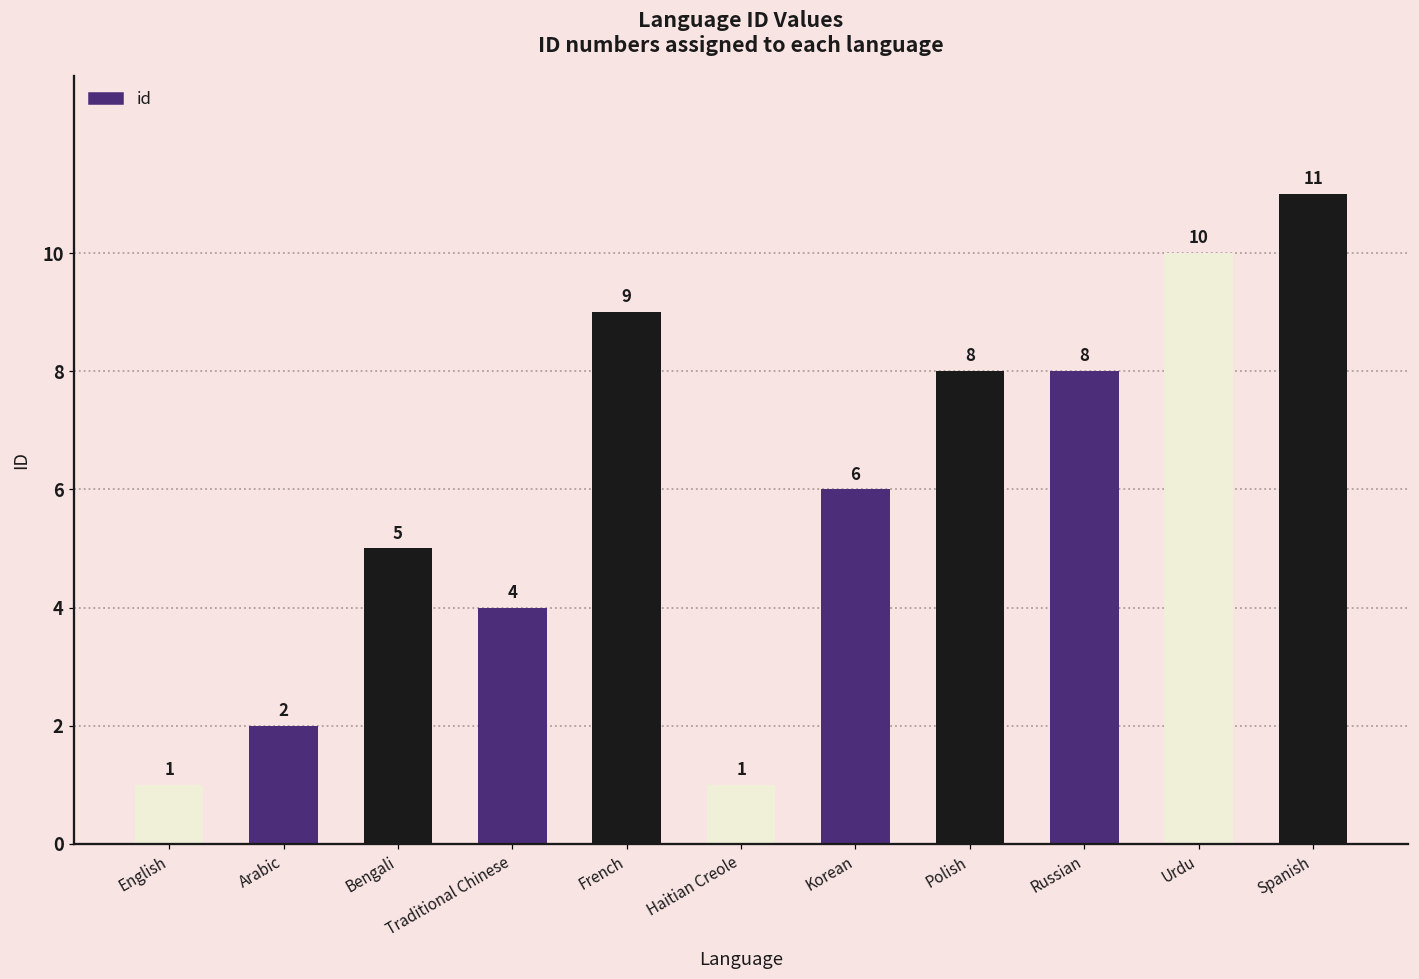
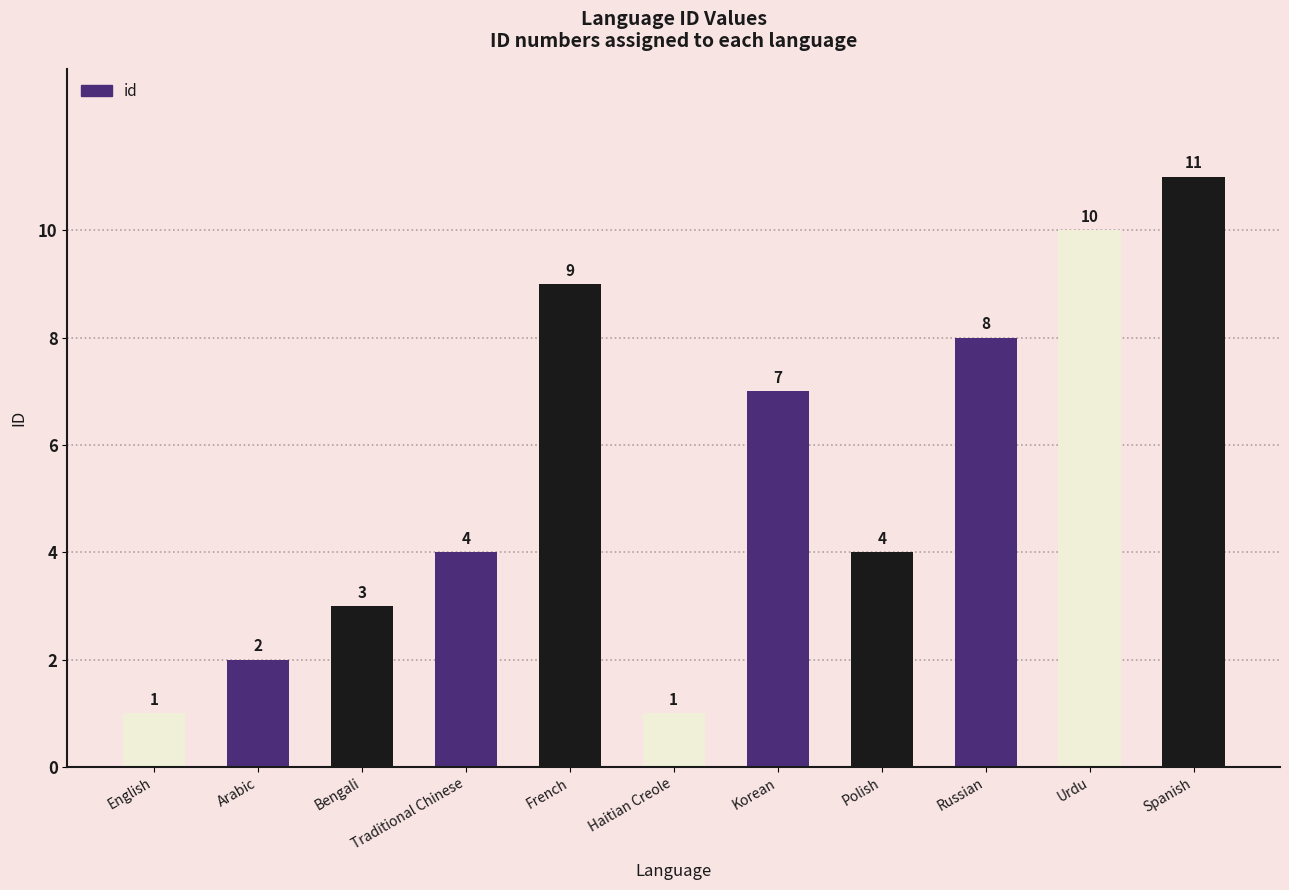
  {
    "English": 1,
    "Arabic": 2,
-   "Bengali": 5,
+   "Bengali": 3,
    "Traditional Chinese": 4,
    "French": 9,
    "Haitian Creole": 1,
-   "Korean": 6,
-   "Polish": 8,
+   "Korean": 7,
+   "Polish": 4,
    "Russian": 8,
    "Urdu": 10,
    "Spanish": 11
  }
